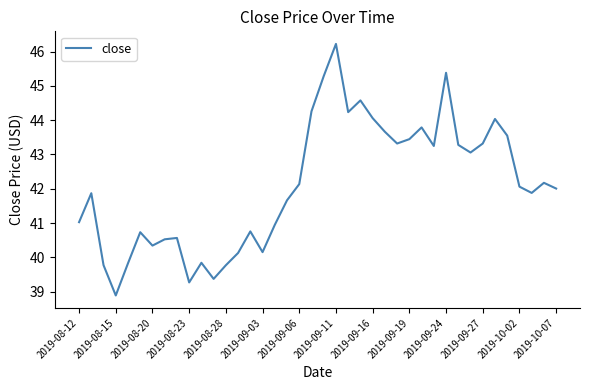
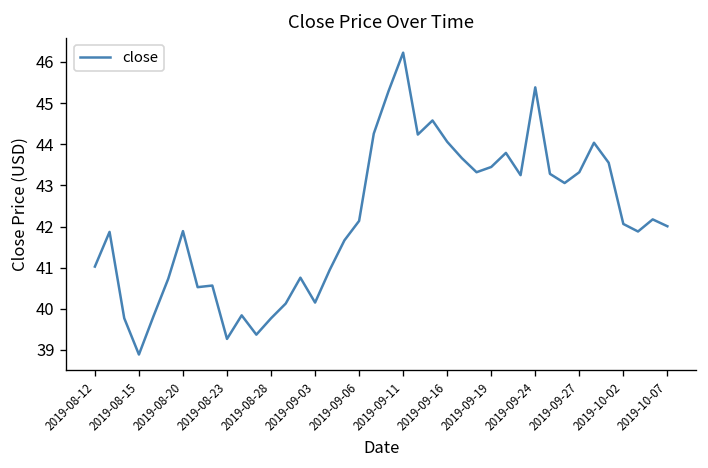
  {
    "2019-08-12": 41.0,
    "2019-08-15": 38.9,
-   "2019-08-20": 40.3,
+   "2019-08-20": 41.9,
    "2019-08-23": 39.3,
    "2019-08-28": 39.8,
    "2019-09-03": 40.2,
    "2019-09-06": 42.1,
    "2019-09-11": 46.2,
    "2019-09-16": 44.1,
    "2019-09-19": 43.4,
    "2019-09-24": 45.4,
    "2019-09-27": 43.3,
    "2019-10-02": 42.1,
    "2019-10-07": 42.0
  }
